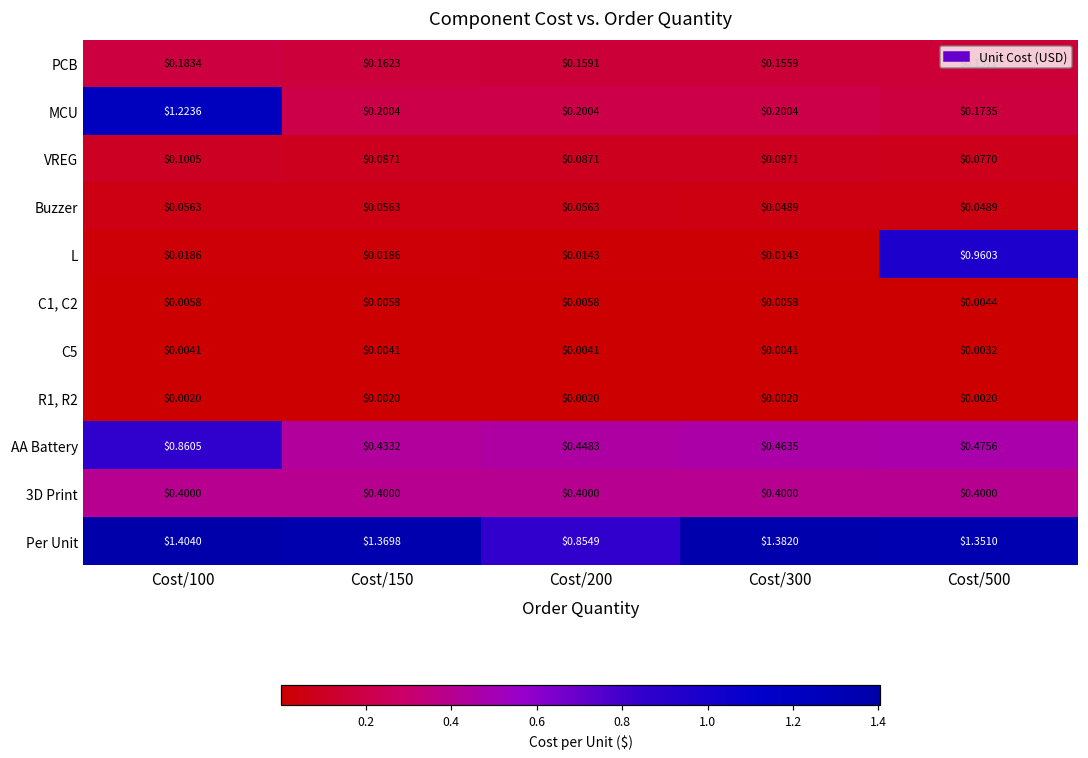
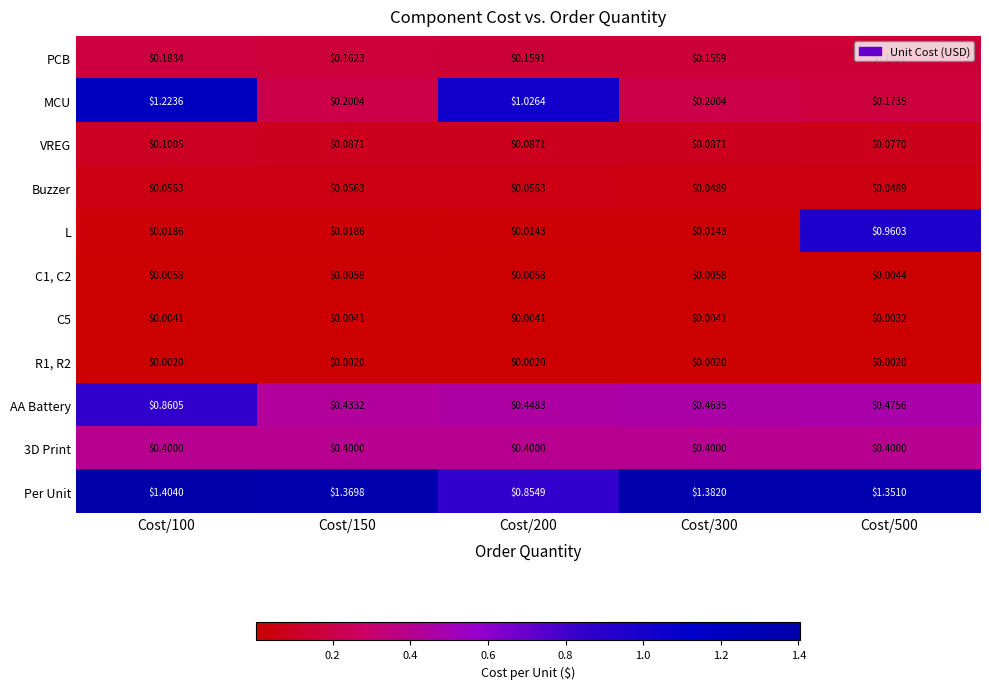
  {
    "PCB": {
      "Cost/100": "$0.1834",
      "Cost/150": "$0.1623",
      "Cost/200": "$0.1591",
      "Cost/300": "$0.1559"
    },
    "MCU": {
      "Cost/100": "$1.2236",
      "Cost/150": "$0.2004",
-     "Cost/200": "$0.2004",
+     "Cost/200": "$1.0264",
      "Cost/300": "$0.2004",
      "Cost/500": "$0.1735"
    },
    "VREG": {
      "Cost/100": "$0.1005",
      "Cost/150": "$0.0871",
      "Cost/200": "$0.0871",
      "Cost/300": "$0.0871",
      "Cost/500": "$0.0770"
    },
    "Buzzer": {
      "Cost/100": "$0.0563",
      "Cost/150": "$0.0563",
      "Cost/200": "$0.0563",
      "Cost/300": "$0.0489",
      "Cost/500": "$0.0489"
    },
    "L": {
      "Cost/100": "$0.0186",
      "Cost/150": "$0.0186",
      "Cost/200": "$0.0143",
      "Cost/300": "$0.0143",
      "Cost/500": "$0.9603"
    },
    "C1, C2": {
      "Cost/100": "$0.0058",
      "Cost/150": "$0.0058",
      "Cost/200": "$0.0058",
      "Cost/300": "$0.0058",
      "Cost/500": "$0.0044"
    },
    "C5": {
      "Cost/100": "$0.0041",
      "Cost/150": "$0.0041",
      "Cost/200": "$0.0041",
      "Cost/300": "$0.0041",
      "Cost/500": "$0.0032"
    },
    "R1, R2": {
      "Cost/100": "$0.0020",
      "Cost/150": "$0.0020",
      "Cost/200": "$0.0020",
      "Cost/300": "$0.0020",
      "Cost/500": "$0.0020"
    },
    "AA Battery": {
      "Cost/100": "$0.8605",
      "Cost/150": "$0.4332",
      "Cost/200": "$0.4483",
      "Cost/300": "$0.4635",
      "Cost/500": "$0.4756"
    },
    "3D Print": {
      "Cost/100": "$0.4000",
      "Cost/150": "$0.4000",
      "Cost/200": "$0.4000",
      "Cost/300": "$0.4000",
      "Cost/500": "$0.4000"
    },
    "Per Unit": {
      "Cost/100": "$1.4040",
      "Cost/150": "$1.3698",
      "Cost/200": "$0.8549",
      "Cost/300": "$1.3820",
      "Cost/500": "$1.3510"
    }
  }
